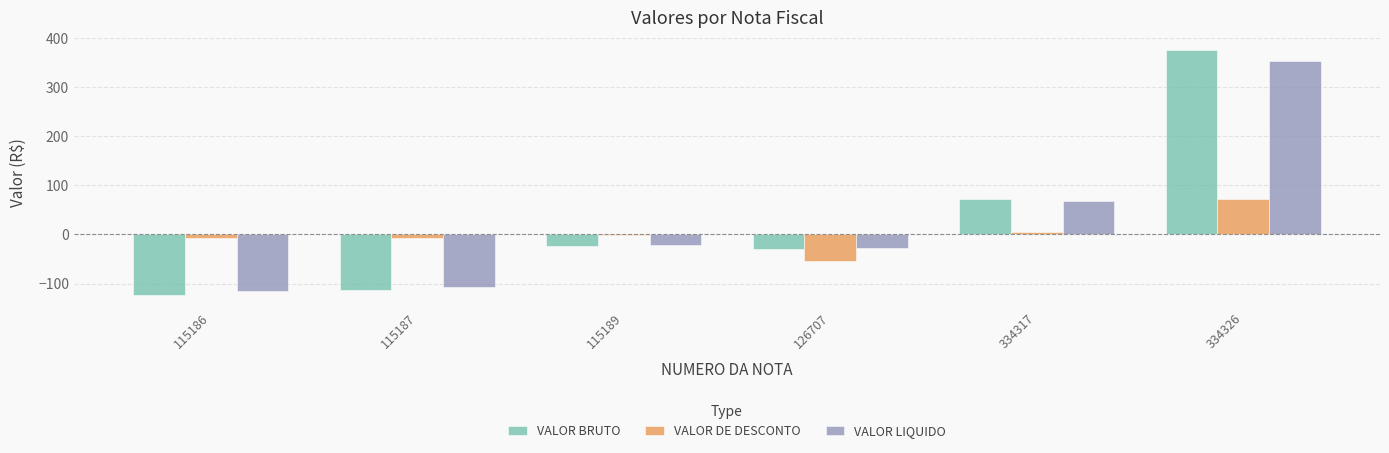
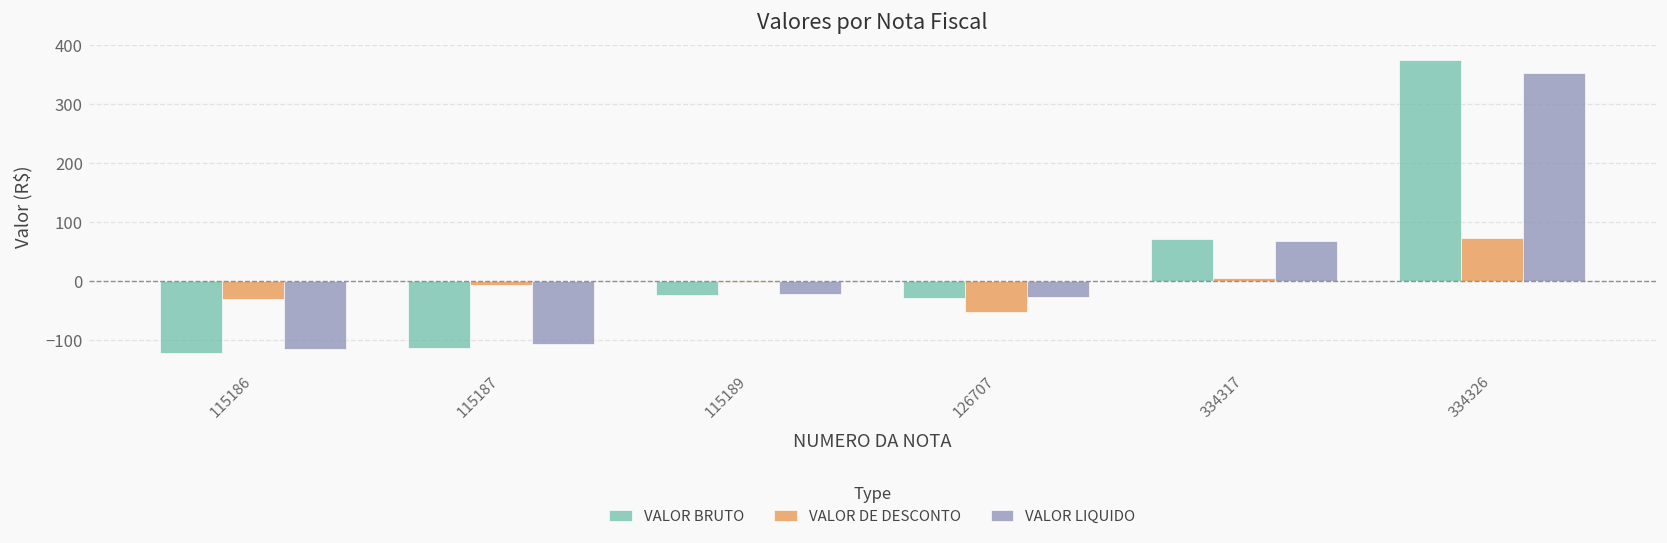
  {
    "VALOR DE DESCONTO": {
-     "115186": -10,
+     "115186": -30,
      "115187": -10,
      "126707": -50,
      "334326": 70
    }
  }
